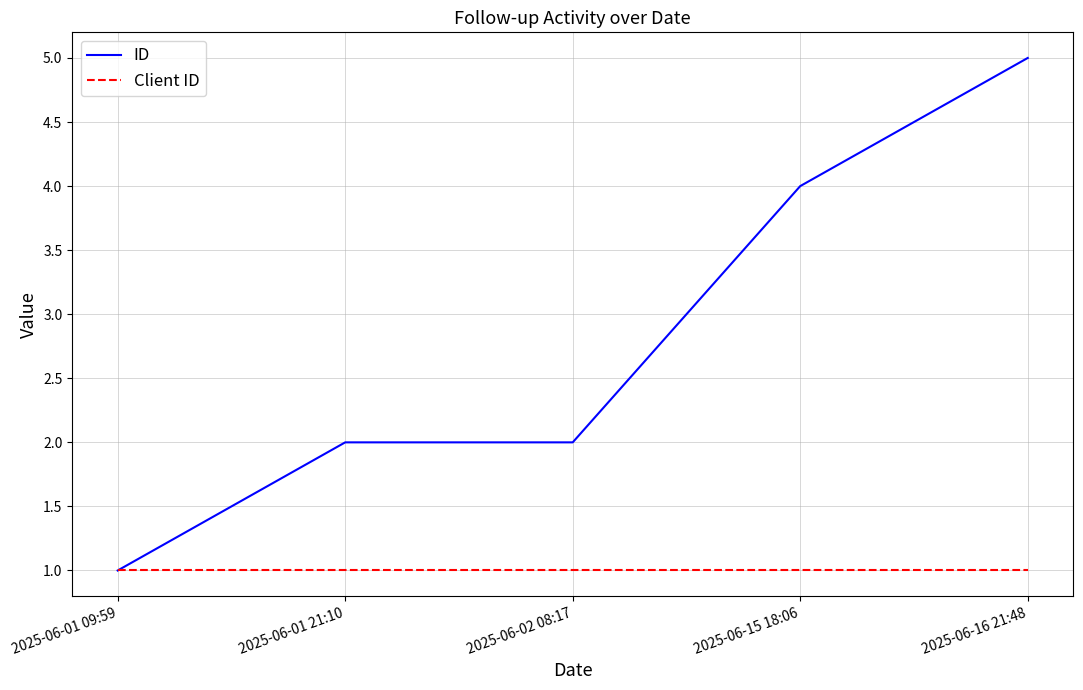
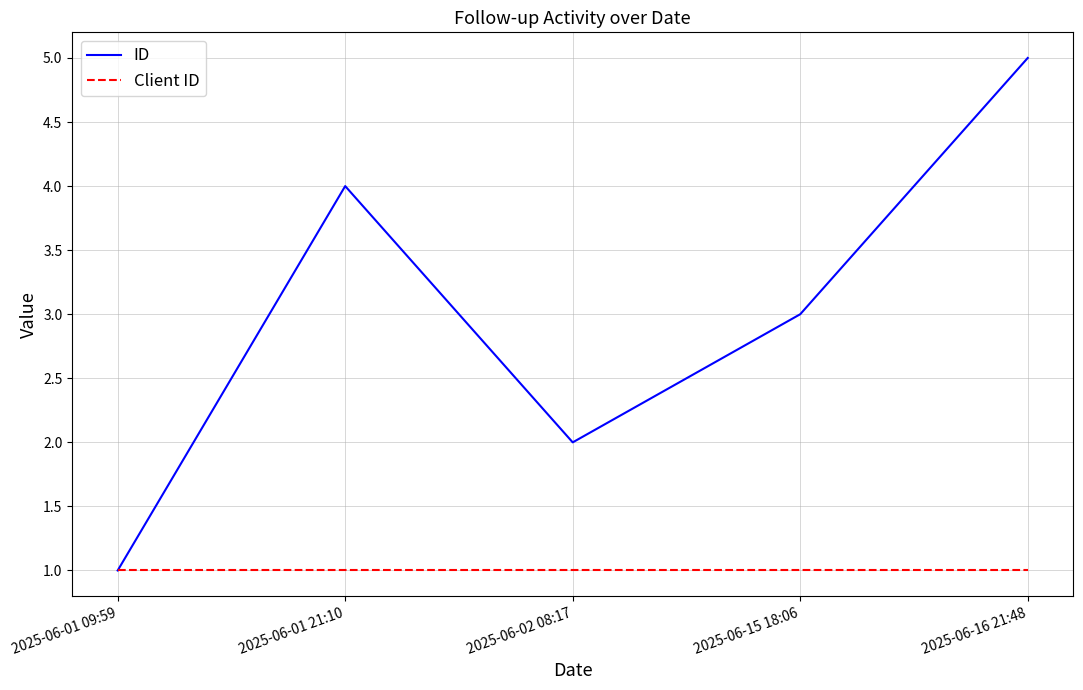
  {
    "ID": {
-     "2025-06-01 21:10": 2,
+     "2025-06-01 21:10": 4,
      "2025-06-02 08:17": 2,
-     "2025-06-15 18:06": 4,
+     "2025-06-15 18:06": 3,
      "2025-06-16 21:48": 5
    },
    "Client ID": {
      "2025-06-01 21:10": 1,
      "2025-06-02 08:17": 1,
      "2025-06-15 18:06": 1,
      "2025-06-16 21:48": 1
    }
  }
